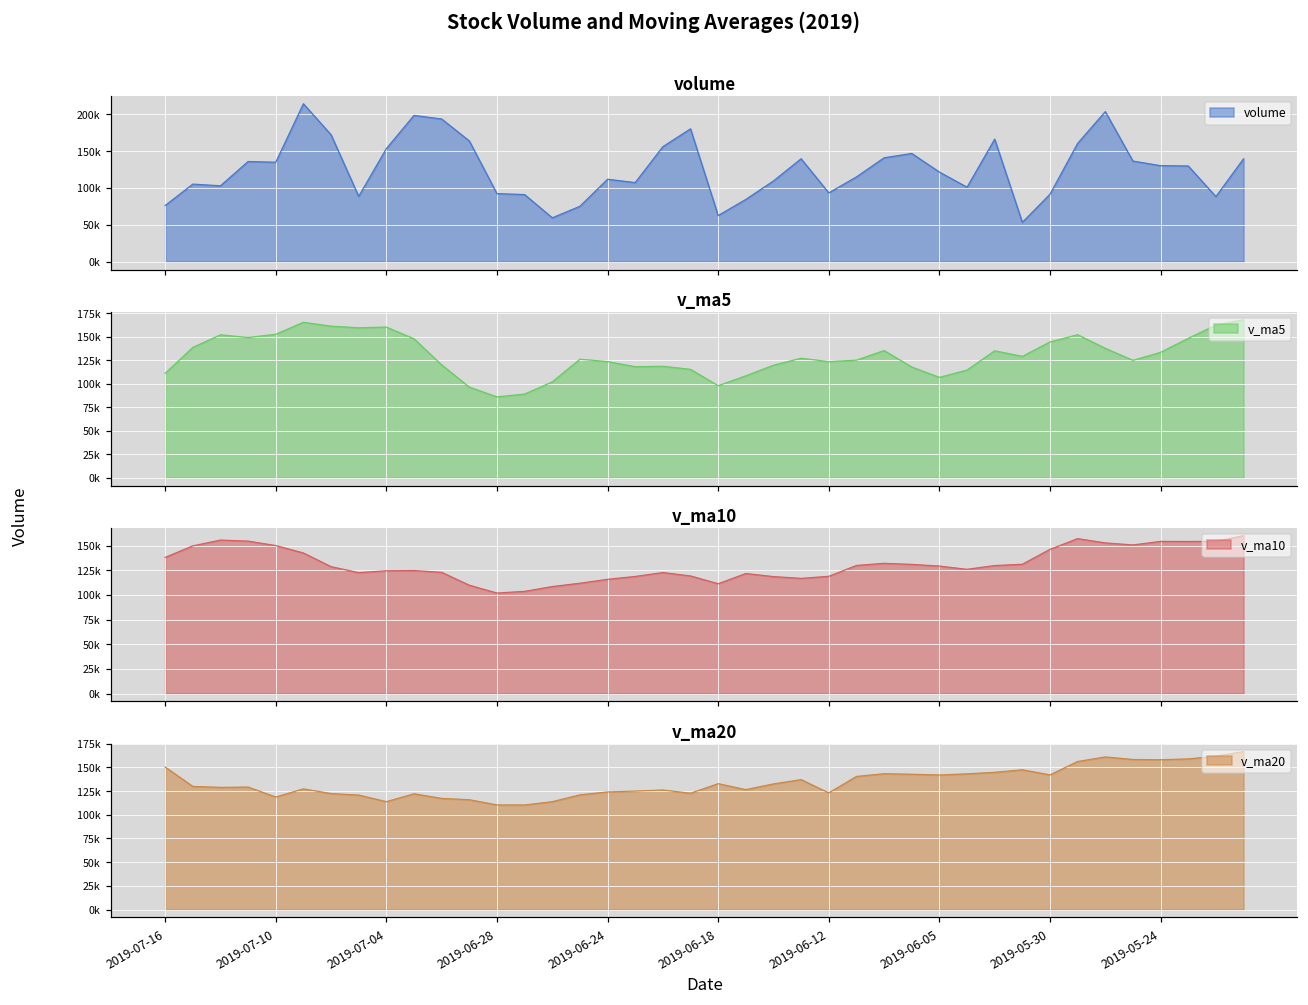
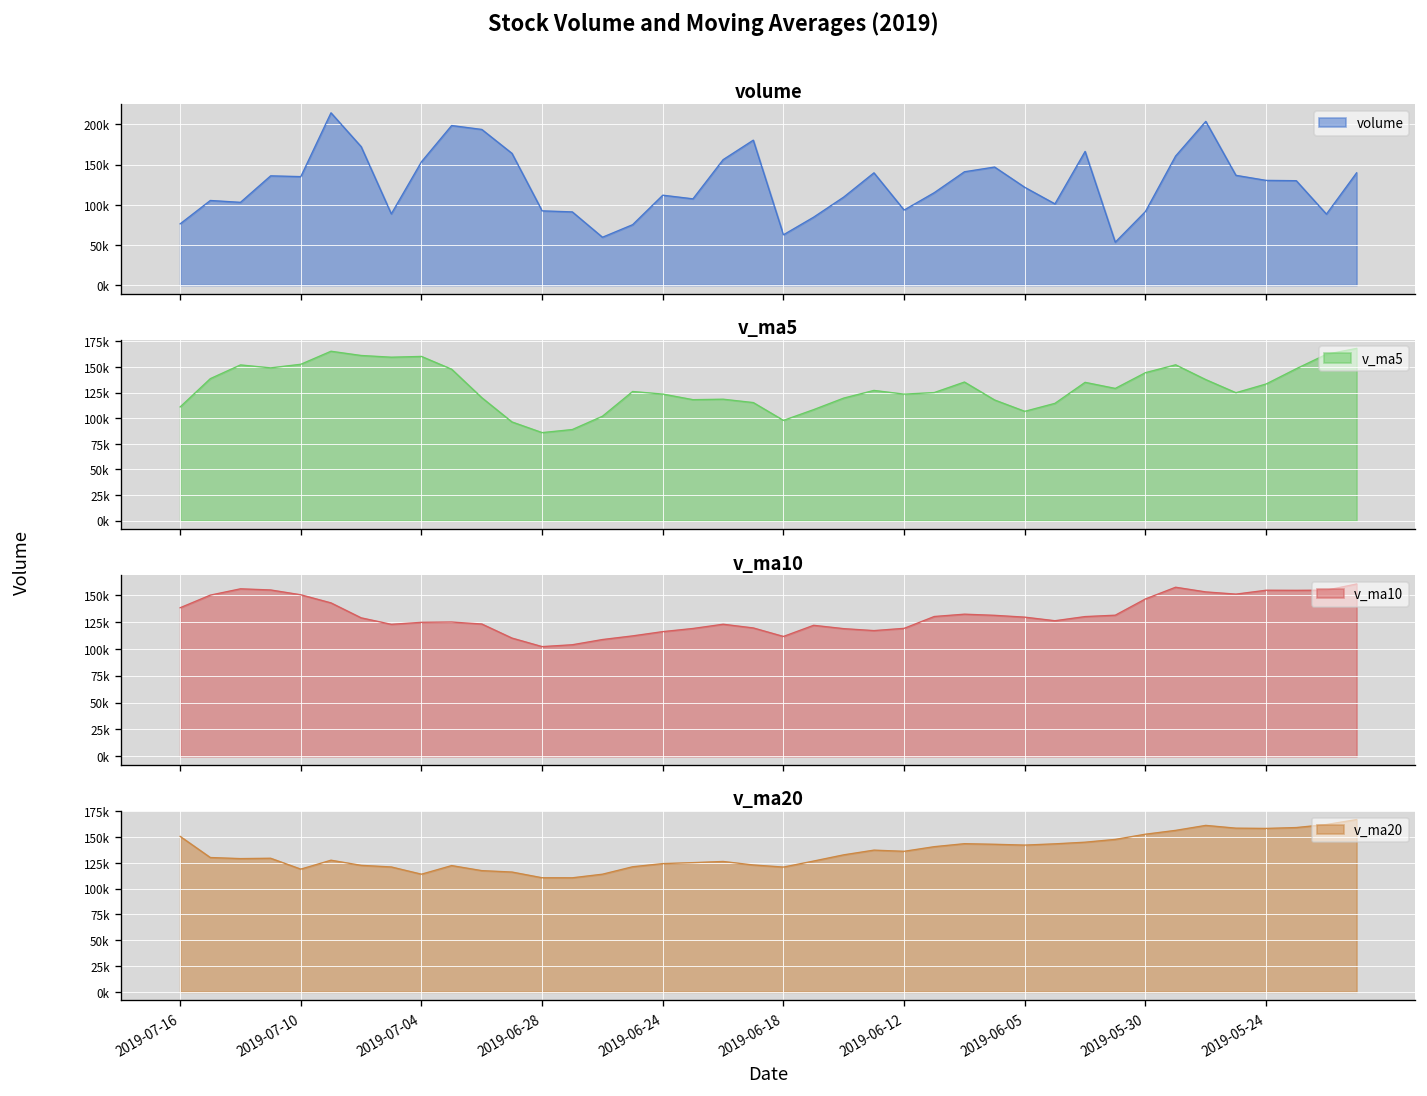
  {
    "v_ma20": {
      "2019-07-16": 150000,
      "2019-07-10": 120000,
      "2019-07-04": 110000,
      "2019-06-28": 110000,
      "2019-06-24": 120000,
-     "2019-06-18": 130000,
-     "2019-06-12": 120000,
+     "2019-06-18": 120000,
+     "2019-06-12": 140000,
      "2019-06-05": 140000,
-     "2019-05-30": 140000,
+     "2019-05-30": 150000,
      "2019-05-24": 160000
    }
  }
